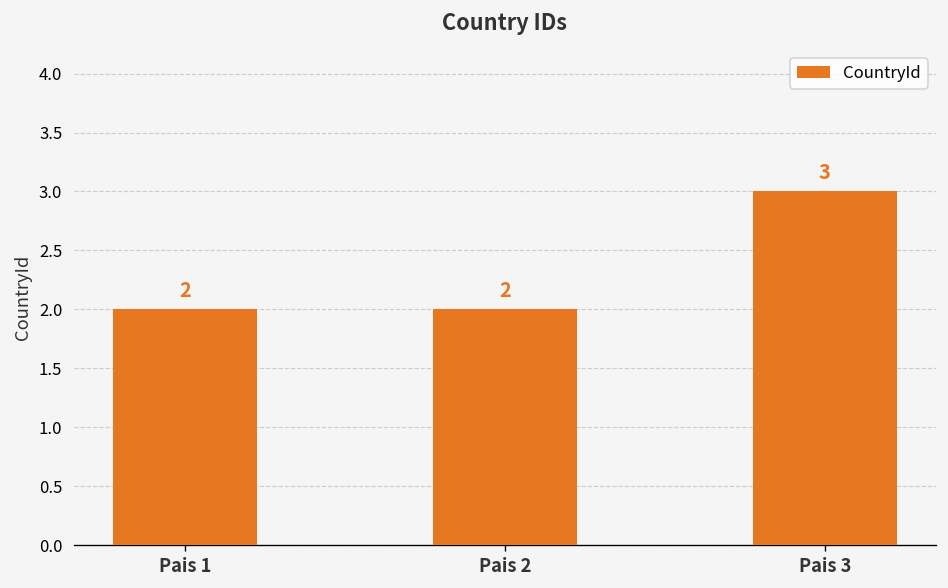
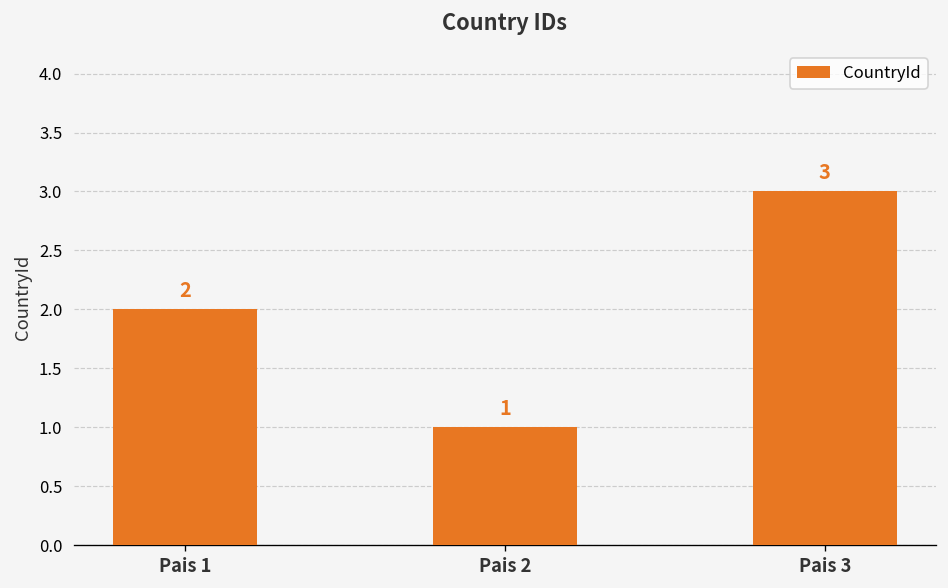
  {
    "Pais 1": 2,
-   "Pais 2": 2,
+   "Pais 2": 1,
    "Pais 3": 3
  }
